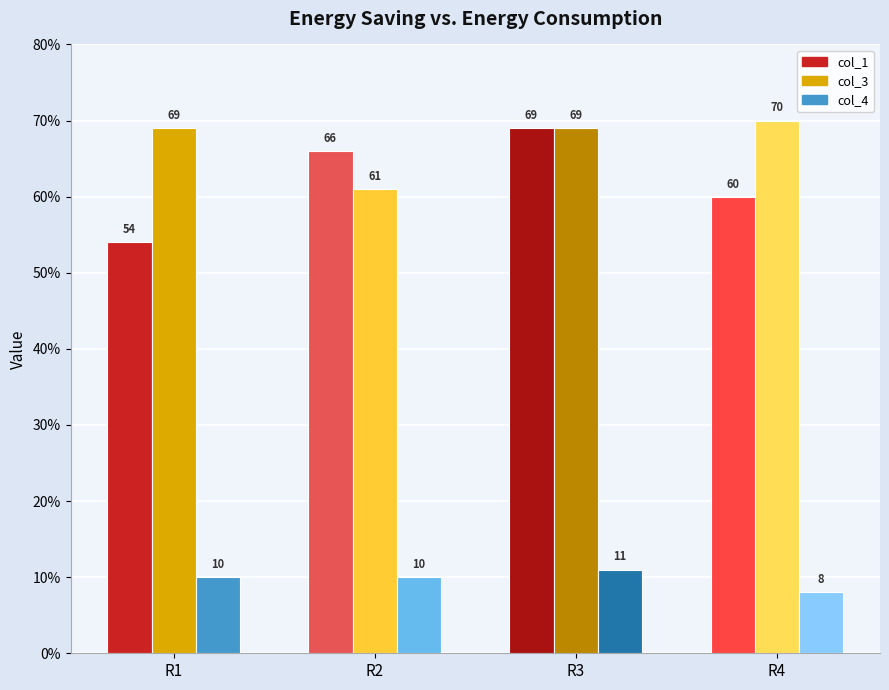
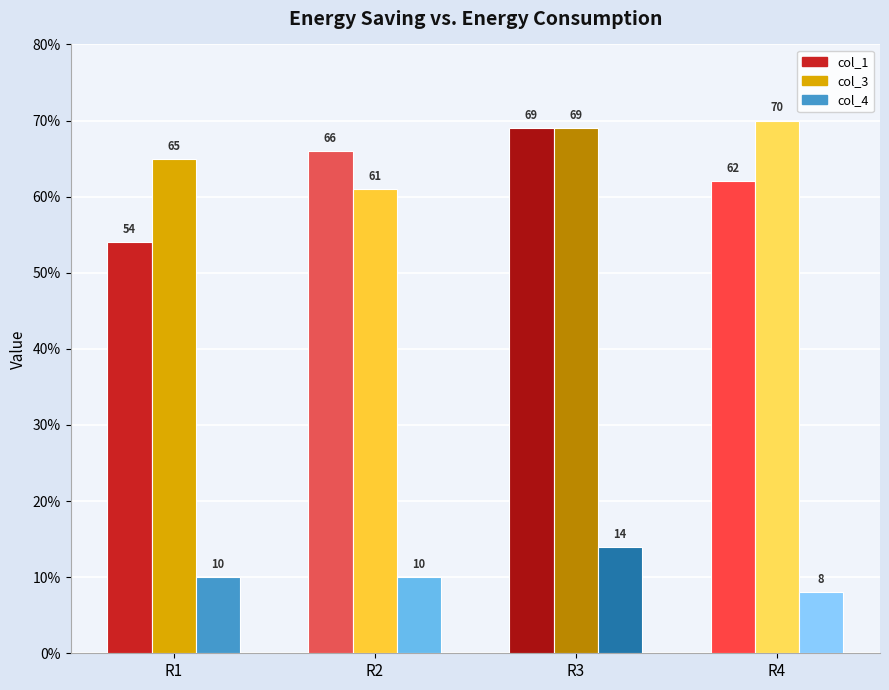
  {
    "col_1": {
      "R1": 54,
      "R2": 66,
      "R3": 69,
-     "R4": 60
+     "R4": 62
    },
    "col_3": {
-     "R1": 69,
+     "R1": 65,
      "R2": 61,
      "R3": 69,
      "R4": 70
    },
    "col_4": {
      "R1": 10,
      "R2": 10,
-     "R3": 11,
+     "R3": 14,
      "R4": 8
    }
  }
